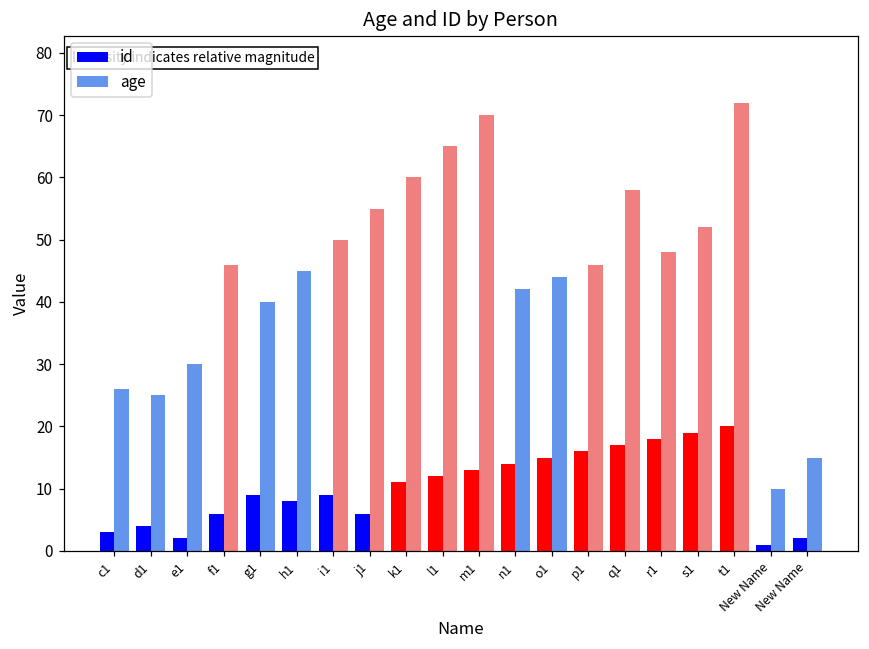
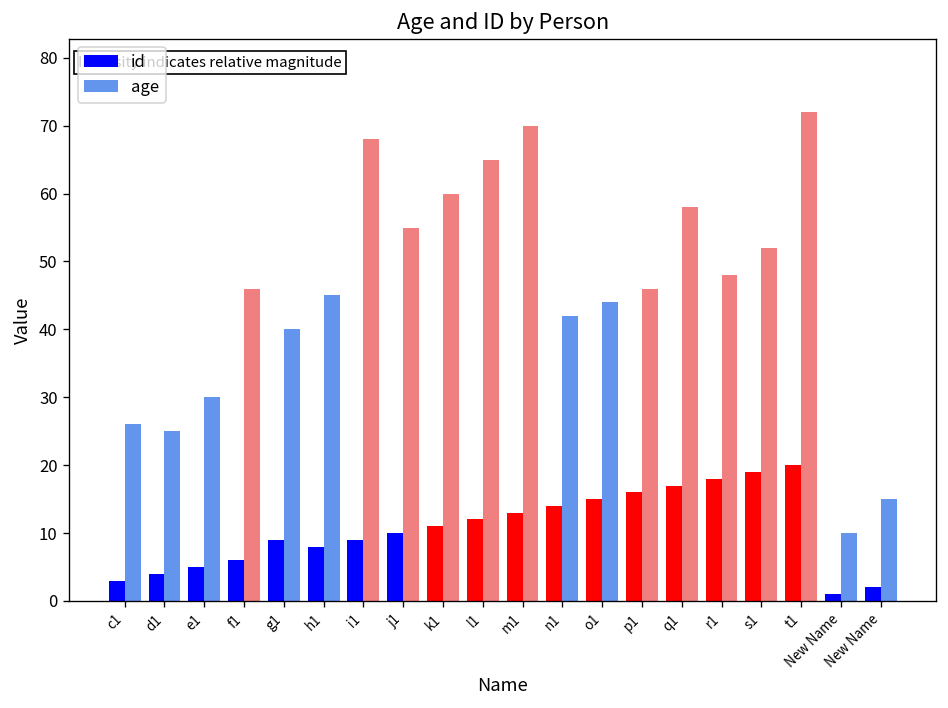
  {
    "id": {
      "c1": 3,
      "d1": 4,
-     "e1": 2,
+     "e1": 5,
      "f1": 6,
      "g1": 9,
      "h1": 8,
      "i1": 9,
-     "j1": 6,
+     "j1": 10,
      "k1": 11,
      "l1": 12,
      "m1": 13,
      "n1": 14,
      "o1": 15,
      "p1": 16,
      "q1": 17,
      "r1": 18,
      "s1": 19,
      "t1": 20
    },
    "age": {
      "c1": 26,
      "d1": 25,
      "e1": 30,
      "f1": 46,
      "g1": 40,
      "h1": 45,
-     "i1": 50,
+     "i1": 68,
      "j1": 55,
      "k1": 60,
      "l1": 65,
      "m1": 70,
      "n1": 42,
      "o1": 44,
      "p1": 46,
      "q1": 58,
      "r1": 48,
      "s1": 52,
      "t1": 72
    }
  }
